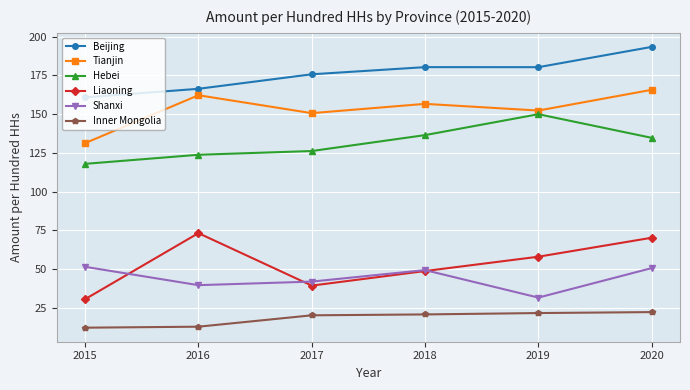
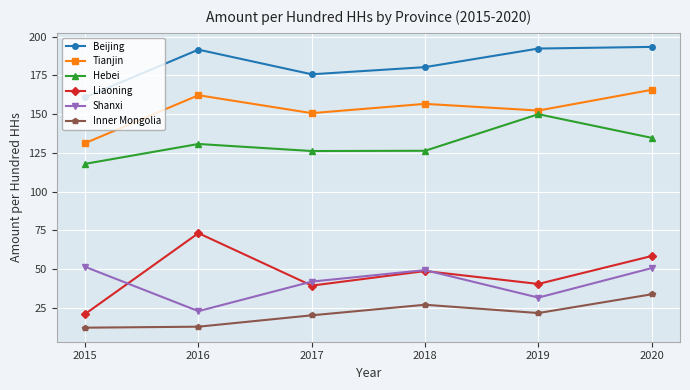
  {
    "Beijing": {
-     "2016": 166,
+     "2016": 192,
      "2017": 176,
      "2018": 180,
-     "2019": 180,
+     "2019": 192,
      "2020": 193
    },
    "Tianjin": {
      "2015": 131,
      "2016": 162,
      "2017": 151,
      "2018": 157,
      "2019": 152,
      "2020": 166
    },
    "Hebei": {
      "2015": 118,
-     "2016": 124,
+     "2016": 131,
      "2017": 126,
-     "2018": 136,
+     "2018": 126,
      "2019": 150,
      "2020": 135
    },
    "Liaoning": {
-     "2015": 31,
+     "2015": 21,
      "2016": 73,
      "2017": 39,
-     "2019": 58,
-     "2020": 70
+     "2019": 40,
+     "2020": 58
    },
    "Shanxi": {
      "2015": 51,
-     "2016": 40,
+     "2016": 23,
      "2017": 42,
      "2019": 32,
      "2020": 51
    },
    "Inner Mongolia": {
      "2015": 12,
      "2016": 13,
      "2017": 20,
-     "2018": 21,
+     "2018": 27,
      "2019": 22,
-     "2020": 22
+     "2020": 34
    }
  }
